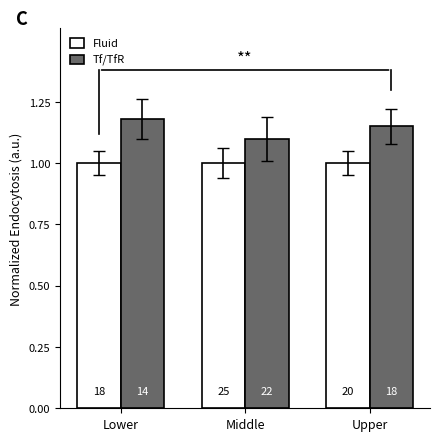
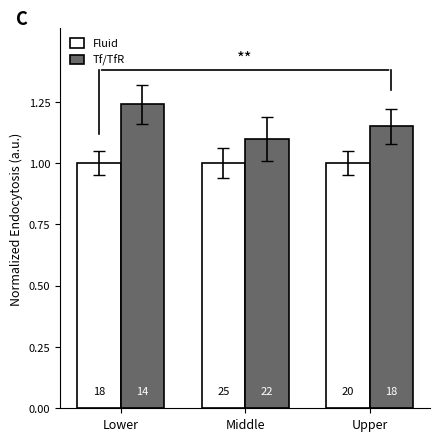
  {
    "Tf/TfR": {
-     "Lower": 1.18
+     "Lower": 1.24
    }
  }
